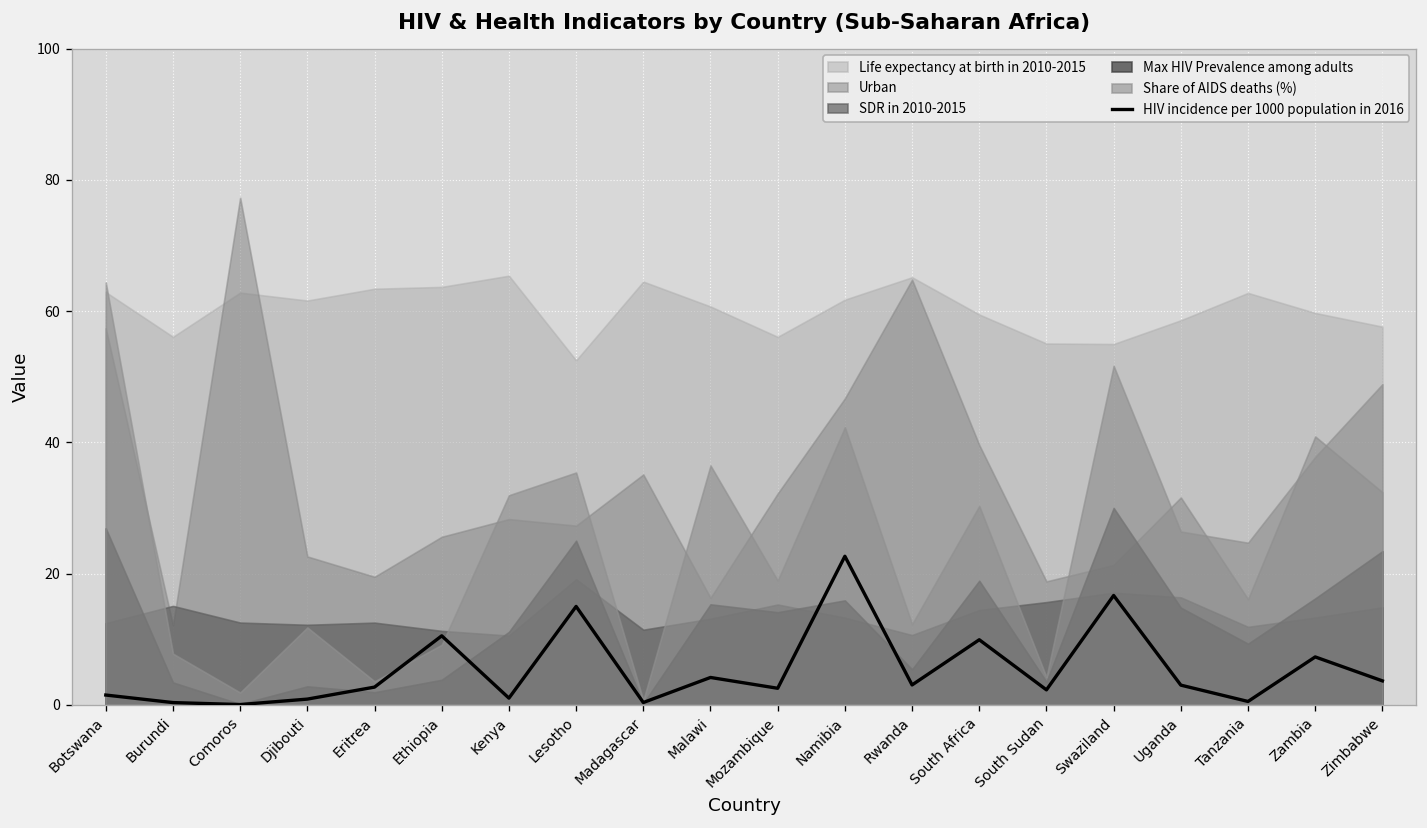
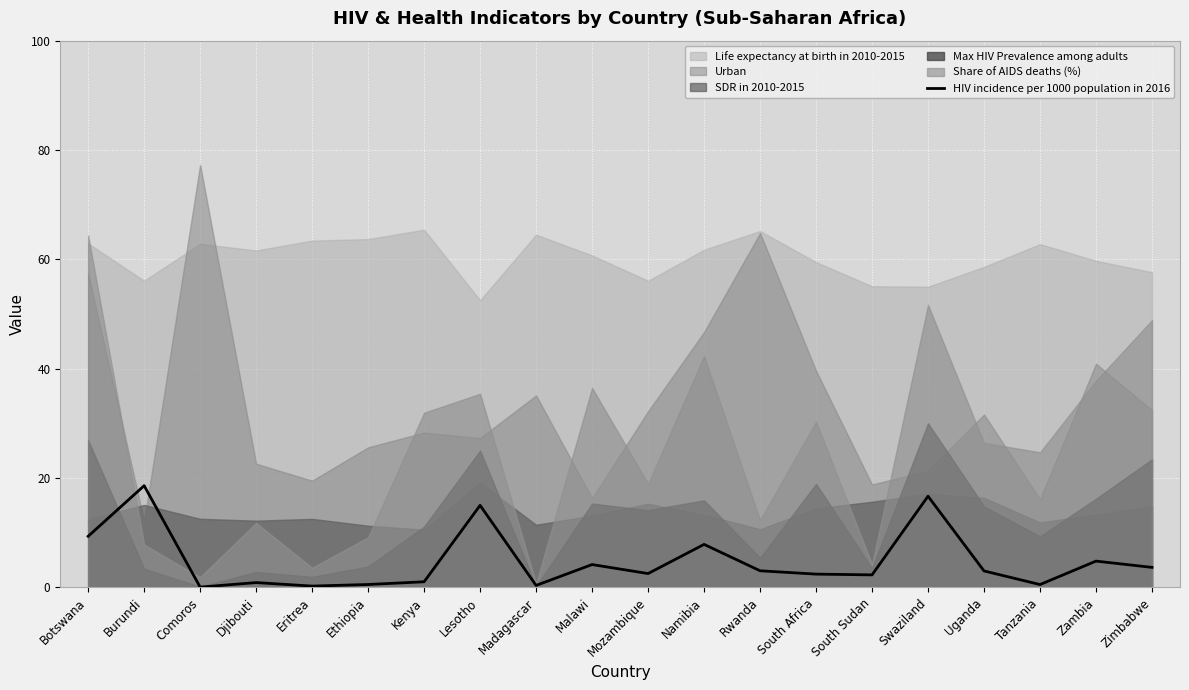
  {
    "HIV incidence per 1000 population in 2016": {
-     "Botswana": 1,
-     "Burundi": 0,
+     "Botswana": 9,
+     "Burundi": 19,
      "Djibouti": 1,
-     "Eritrea": 3,
-     "Ethiopia": 11,
+     "Eritrea": 0,
+     "Ethiopia": 1,
      "Kenya": 1,
      "Lesotho": 15,
      "Malawi": 4,
      "Mozambique": 3,
-     "Namibia": 23,
+     "Namibia": 8,
      "Rwanda": 3,
-     "South Africa": 10,
+     "South Africa": 2,
      "South Sudan": 2,
      "Uganda": 3,
      "Tanzania": 0,
-     "Zambia": 7,
+     "Zambia": 5,
      "Zimbabwe": 4
    }
  }
